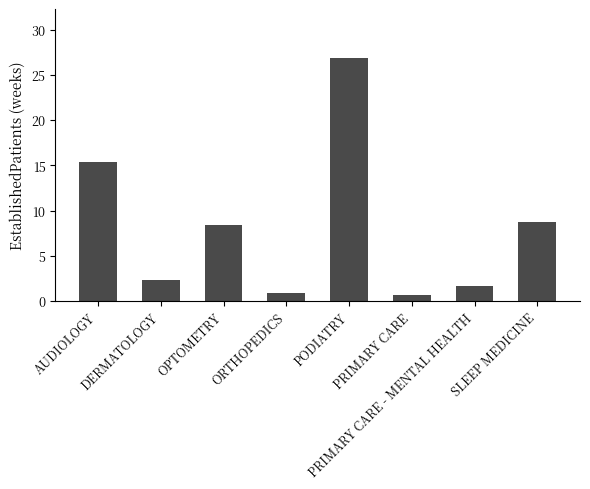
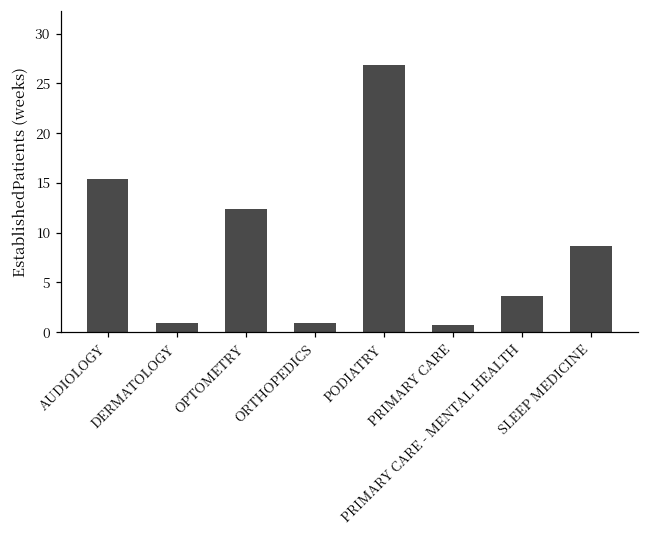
  {
    "AUDIOLOGY": 15,
-   "DERMATOLOGY": 2,
-   "OPTOMETRY": 8,
+   "DERMATOLOGY": 1,
+   "OPTOMETRY": 12,
    "ORTHOPEDICS": 1,
    "PODIATRY": 27,
    "PRIMARY CARE": 1,
-   "PRIMARY CARE - MENTAL HEALTH": 2,
+   "PRIMARY CARE - MENTAL HEALTH": 4,
    "SLEEP MEDICINE": 9
  }
